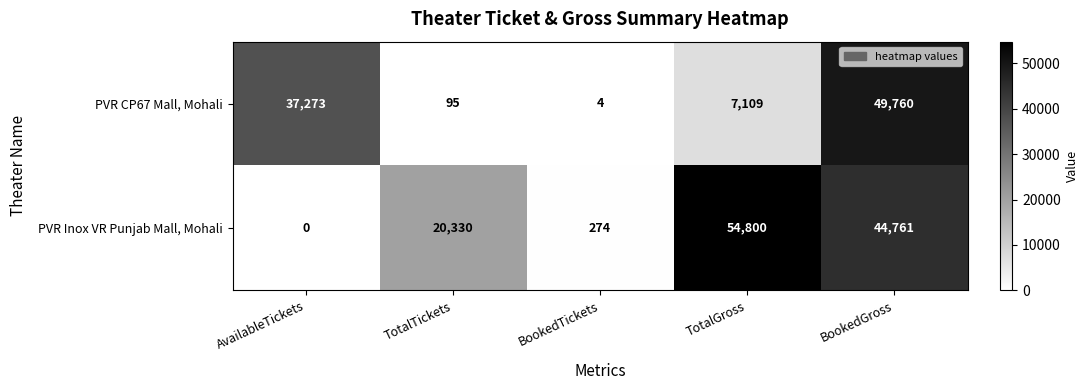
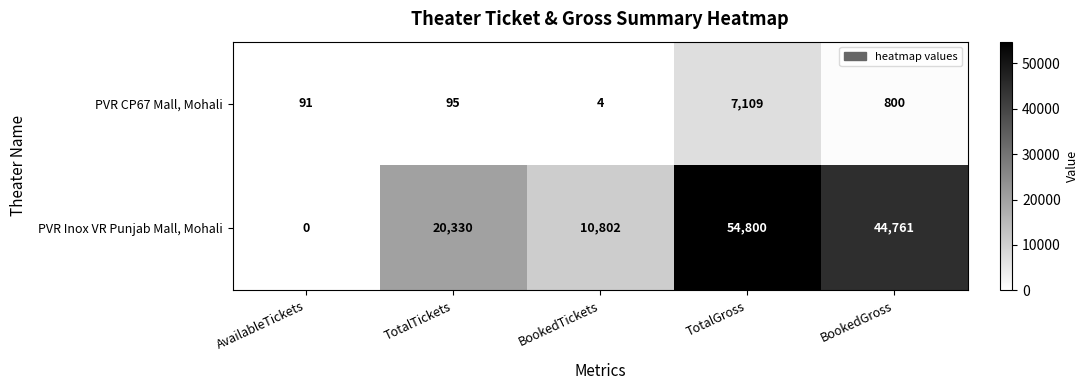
  {
    "PVR CP67 Mall, Mohali": {
-     "AvailableTickets": "37,273",
+     "AvailableTickets": "91",
      "TotalTickets": "95",
      "BookedTickets": "4",
      "TotalGross": "7,109",
-     "BookedGross": "49,760"
+     "BookedGross": "800"
    },
    "PVR Inox VR Punjab Mall, Mohali": {
      "AvailableTickets": "0",
      "TotalTickets": "20,330",
-     "BookedTickets": "274",
+     "BookedTickets": "10,802",
      "TotalGross": "54,800",
      "BookedGross": "44,761"
    }
  }
